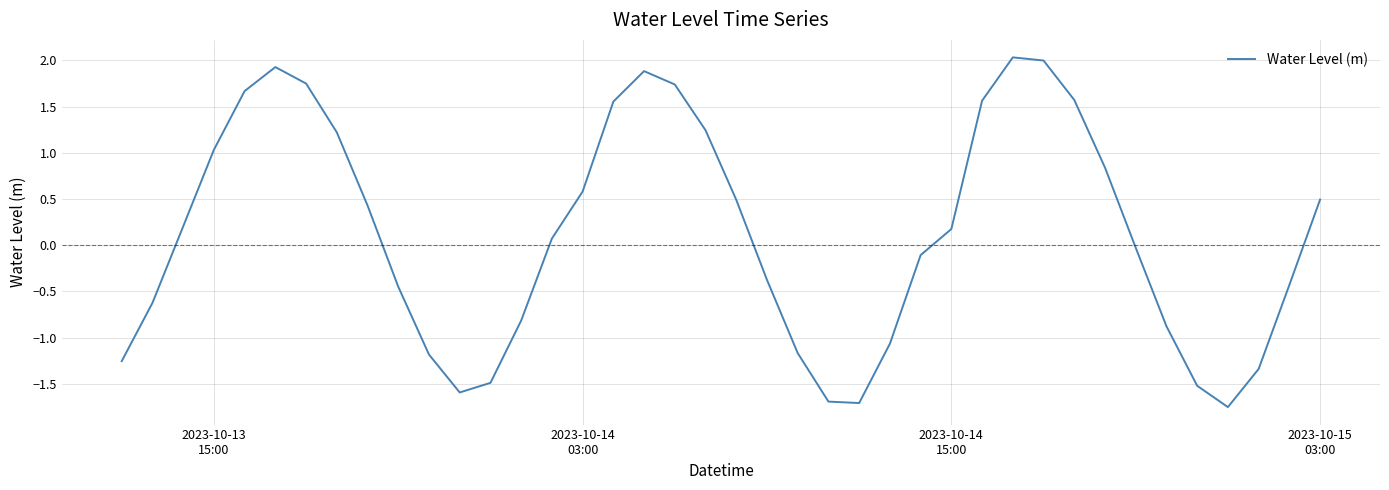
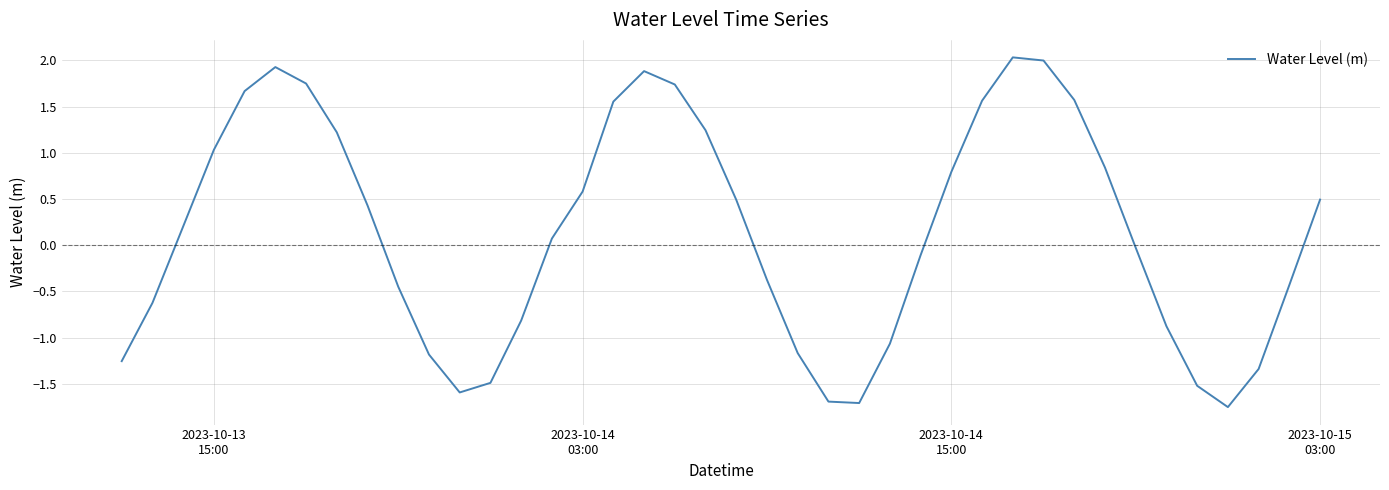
  {
    "2023-10-13 15:00": 1.0,
    "2023-10-14 03:00": 0.6,
-   "2023-10-14 15:00": 0.2,
+   "2023-10-14 15:00": 0.8,
    "2023-10-15 03:00": 0.5
  }
